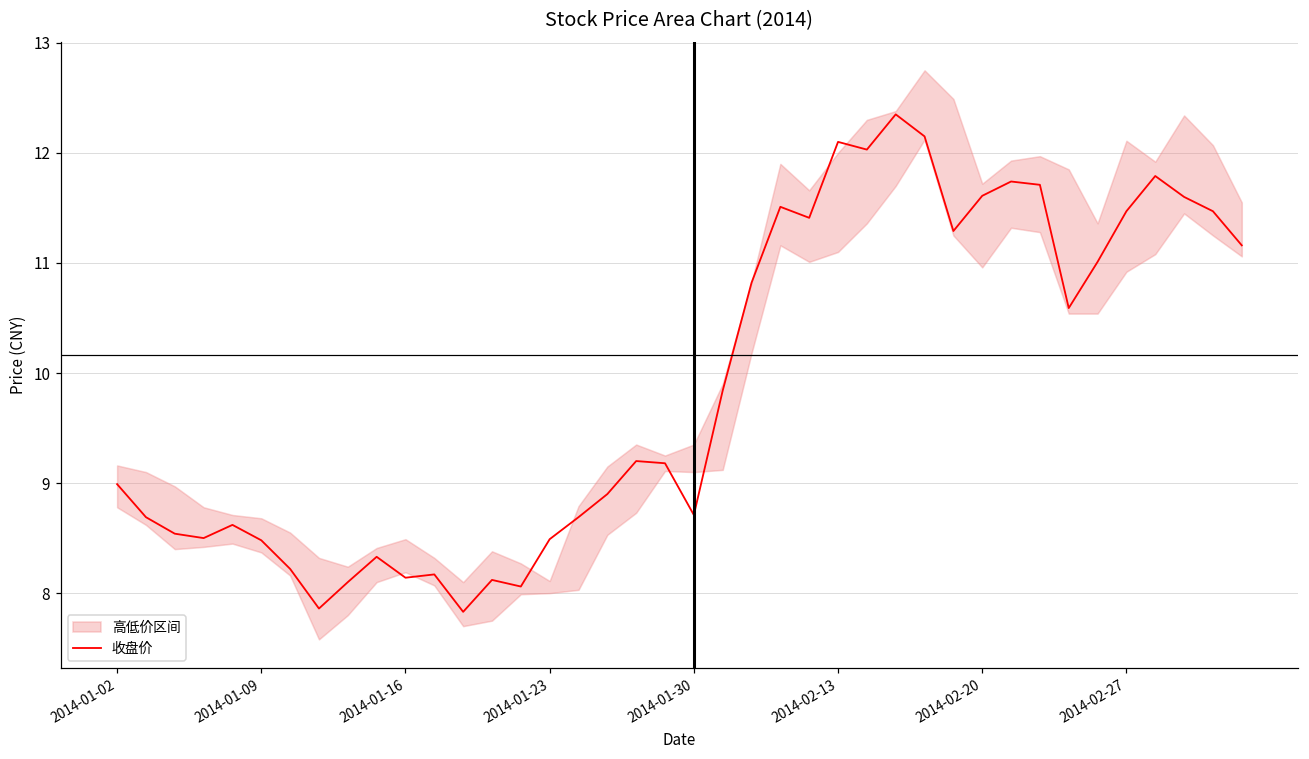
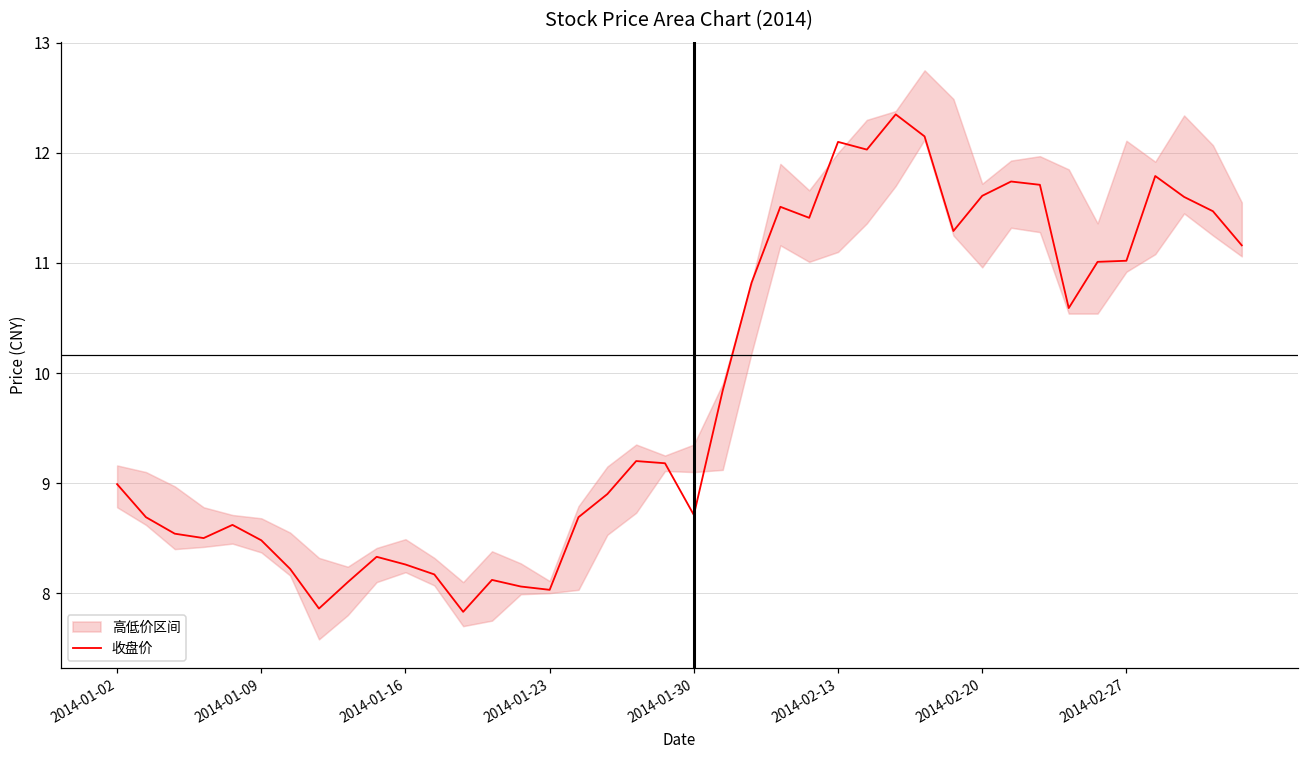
  {
    "收盘价": {
      "2014-01-02": 8.99,
      "2014-01-09": 8.48,
-     "2014-01-16": 8.14,
-     "2014-01-23": 8.49,
+     "2014-01-16": 8.26,
+     "2014-01-23": 8.03,
      "2014-01-30": 8.71,
      "2014-02-13": 12.10,
      "2014-02-20": 11.61,
-     "2014-02-27": 11.47
+     "2014-02-27": 11.02
    }
  }
